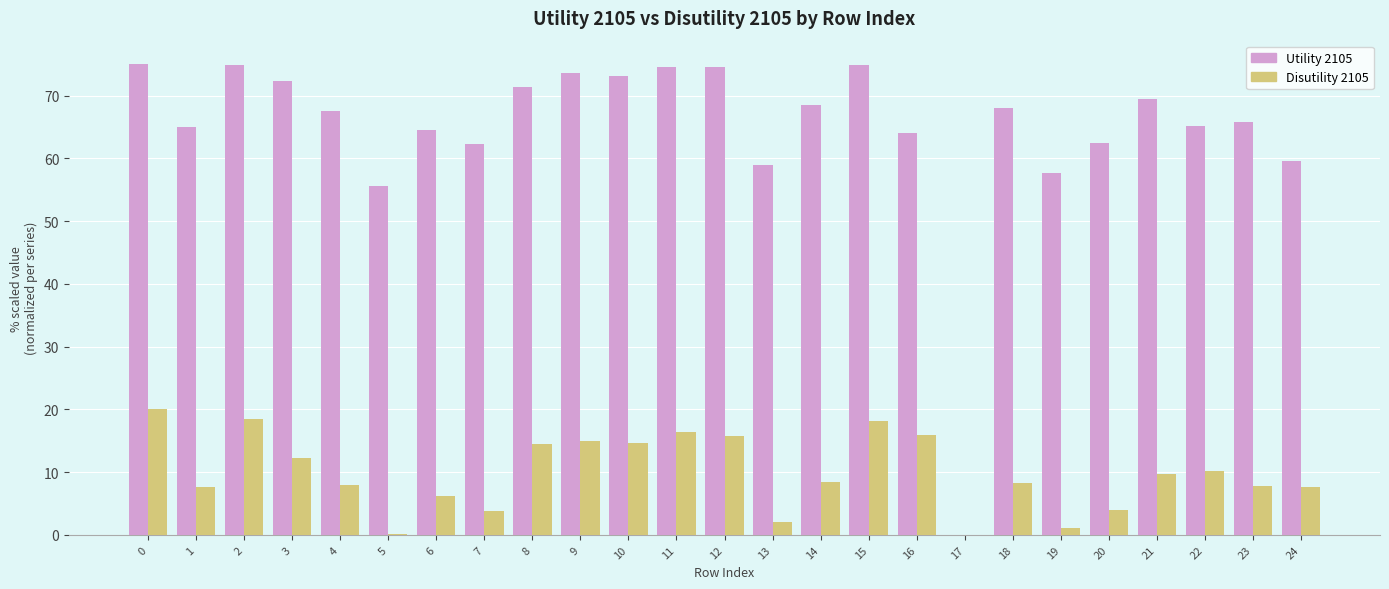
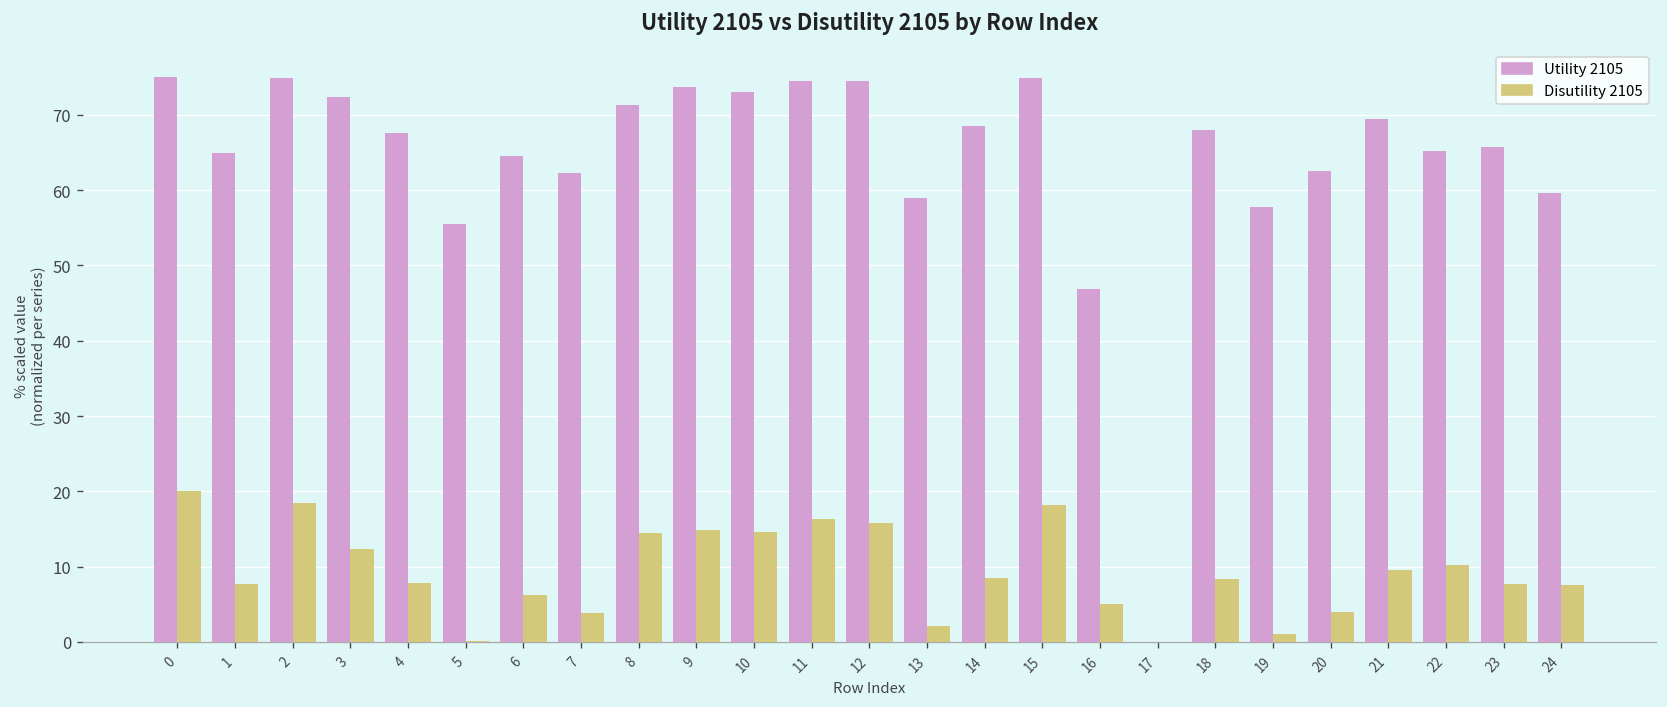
  {
    "Utility 2105": {
      "0": 75,
      "1": 65,
      "2": 75,
      "3": 72,
      "4": 68,
      "5": 56,
      "6": 65,
      "7": 62,
      "8": 71,
      "9": 74,
      "10": 73,
      "11": 75,
      "12": 74,
      "13": 59,
      "14": 68,
      "15": 75,
-     "16": 64,
+     "16": 47,
      "17": 0,
      "18": 68,
      "19": 58,
      "20": 63,
      "21": 69,
      "22": 65,
      "23": 66,
      "24": 60
    },
    "Disutility 2105": {
      "0": 20,
      "1": 8,
      "2": 18,
      "3": 12,
      "4": 8,
      "6": 6,
      "7": 4,
      "8": 14,
      "9": 15,
      "10": 15,
      "11": 16,
      "12": 16,
      "13": 2,
      "14": 8,
      "15": 18,
-     "16": 16,
+     "16": 5,
      "17": 0,
      "18": 8,
      "19": 1,
      "20": 4,
      "21": 10,
      "22": 10,
      "23": 8,
      "24": 8
    }
  }
